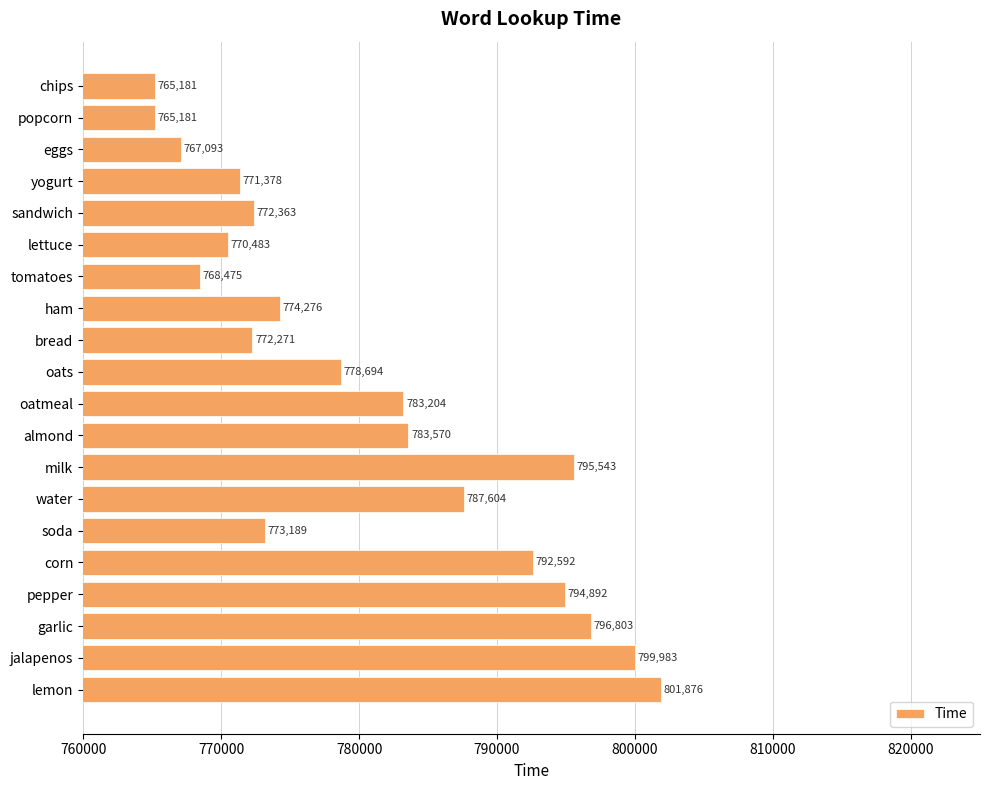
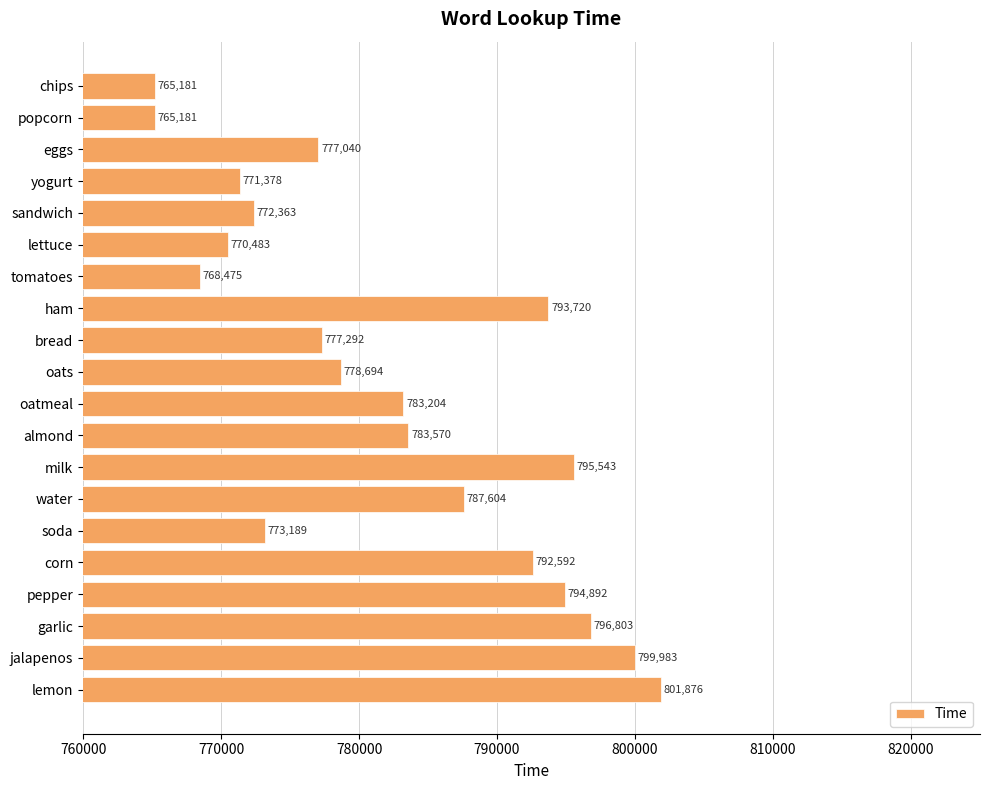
  {
    "chips": "765,181",
    "popcorn": "765,181",
-   "eggs": "767,093",
+   "eggs": "777,040",
    "yogurt": "771,378",
    "sandwich": "772,363",
    "lettuce": "770,483",
    "tomatoes": "768,475",
-   "ham": "774,276",
-   "bread": "772,271",
+   "ham": "793,720",
+   "bread": "777,292",
    "oats": "778,694",
    "oatmeal": "783,204",
    "almond": "783,570",
    "milk": "795,543",
    "water": "787,604",
    "soda": "773,189",
    "corn": "792,592",
    "pepper": "794,892",
    "garlic": "796,803",
    "jalapenos": "799,983",
    "lemon": "801,876"
  }
